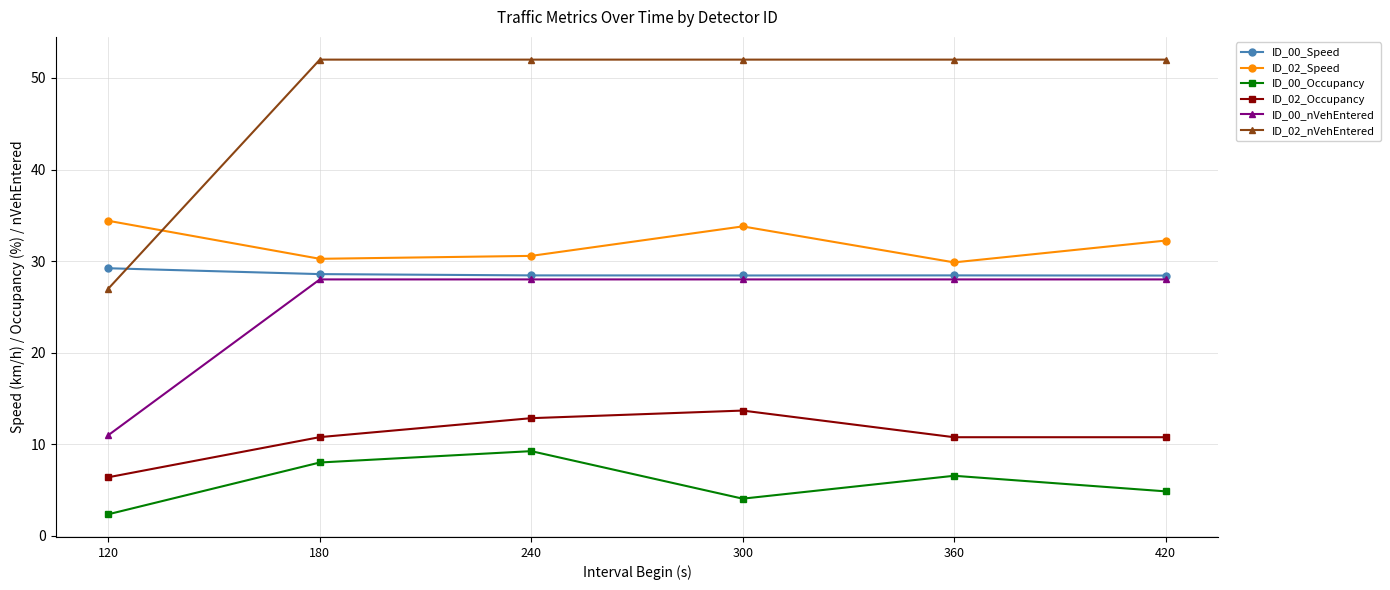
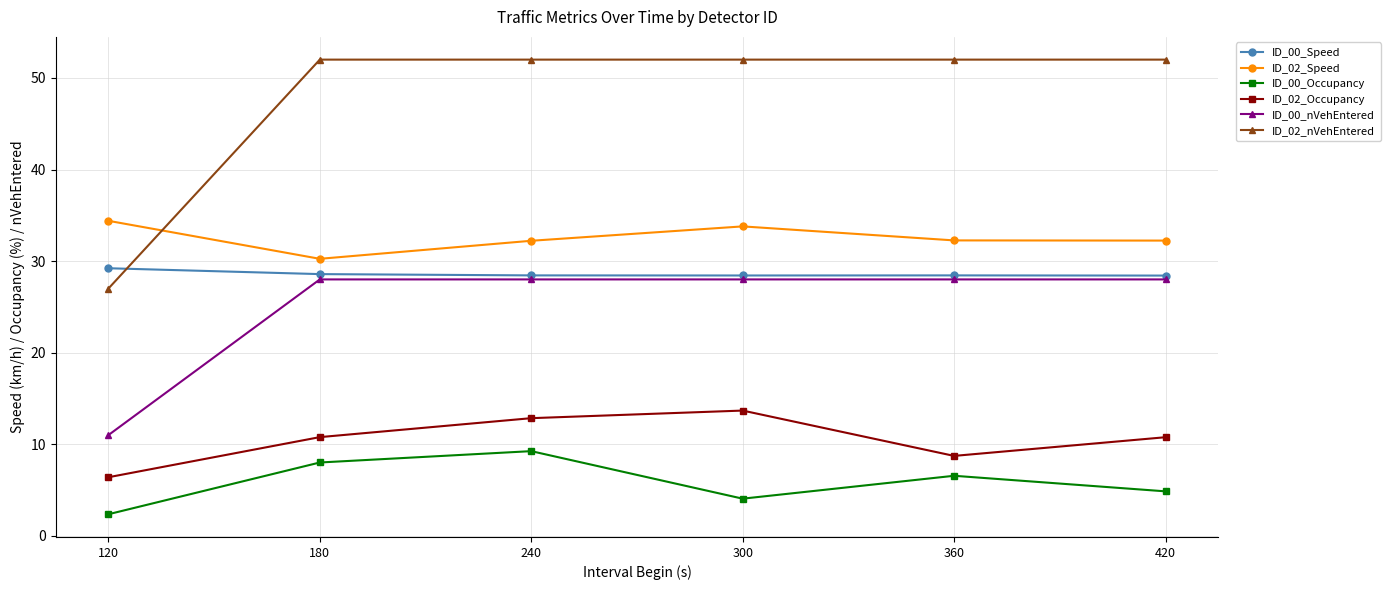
  {
    "ID_00_Speed": {
      "120": 29,
      "180": 29,
      "240": 28,
      "300": 28,
      "360": 28,
      "420": 28
    },
    "ID_02_Speed": {
      "120": 34,
      "180": 30,
-     "240": 31,
+     "240": 32,
      "300": 34,
-     "360": 30,
+     "360": 32,
      "420": 32
    },
    "ID_00_Occupancy": {
      "120": 2,
      "180": 8,
      "240": 9,
      "300": 4,
      "360": 7,
      "420": 5
    },
    "ID_02_Occupancy": {
      "120": 6,
      "180": 11,
      "240": 13,
      "300": 14,
-     "360": 11,
+     "360": 9,
      "420": 11
    },
    "ID_00_nVehEntered": {
      "120": 11,
      "180": 28,
      "240": 28,
      "300": 28,
      "360": 28,
      "420": 28
    },
    "ID_02_nVehEntered": {
      "120": 27,
      "180": 52,
      "240": 52,
      "300": 52,
      "360": 52,
      "420": 52
    }
  }
